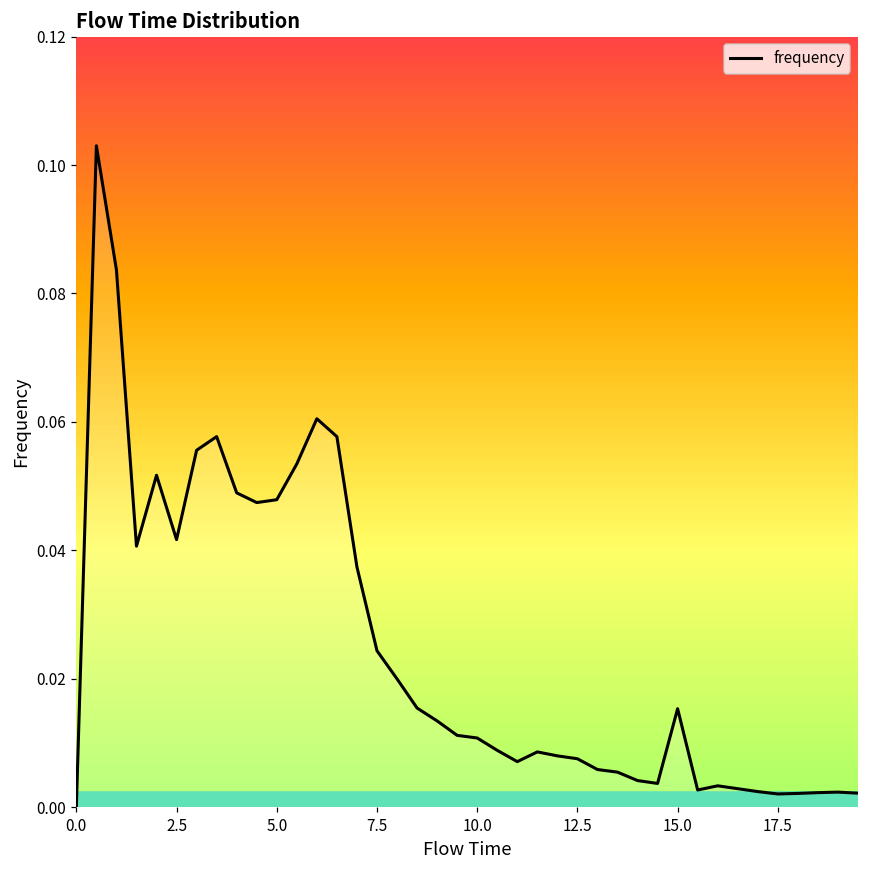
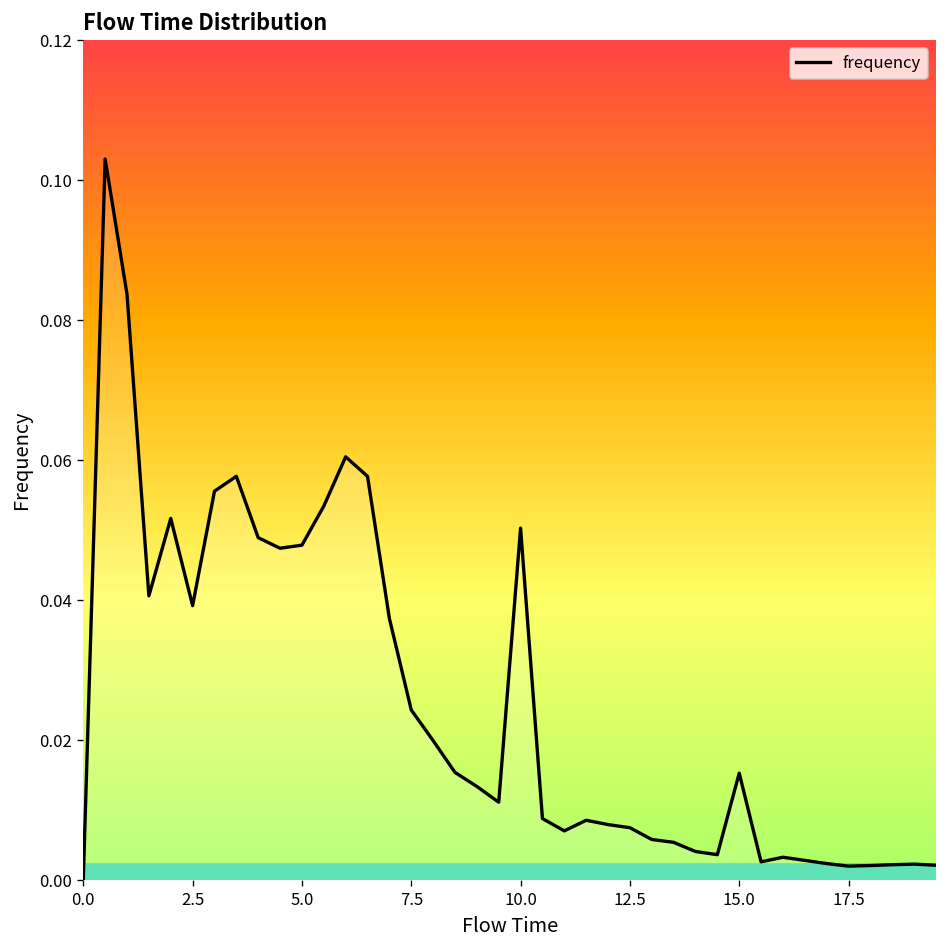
  {
-   "2.5": 0.042,
+   "2.5": 0.039,
    "5.0": 0.048,
    "7.5": 0.024,
-   "10.0": 0.011,
+   "10.0": 0.050,
    "12.5": 0.008,
    "15.0": 0.015
  }
